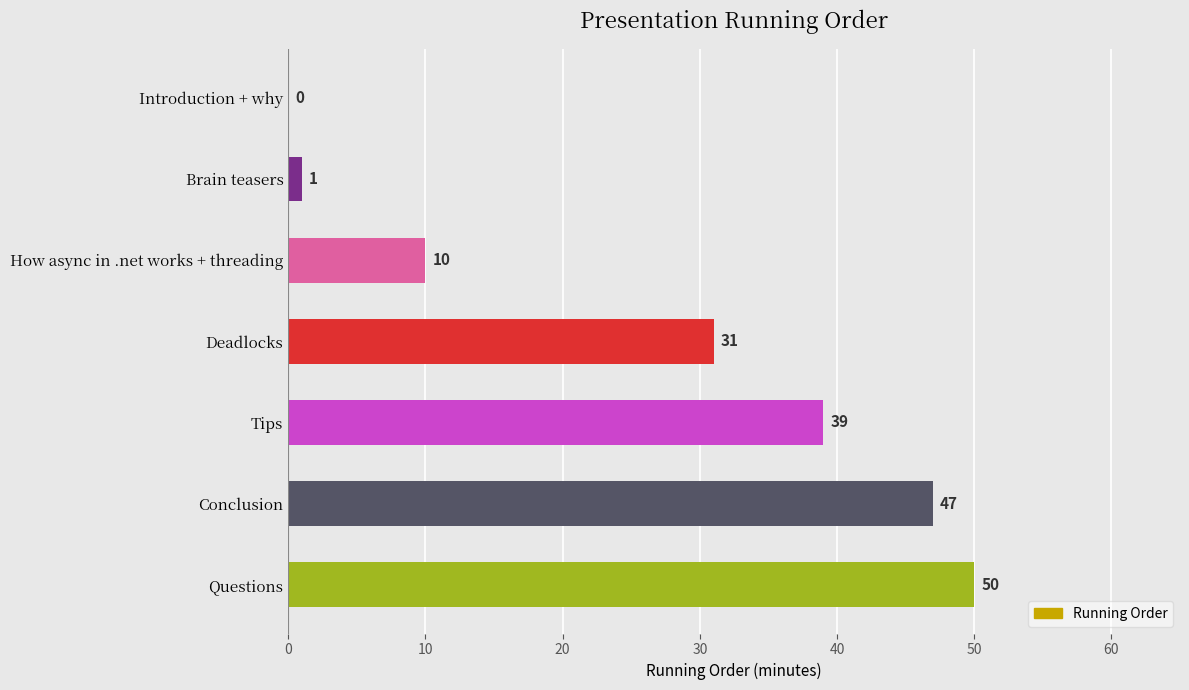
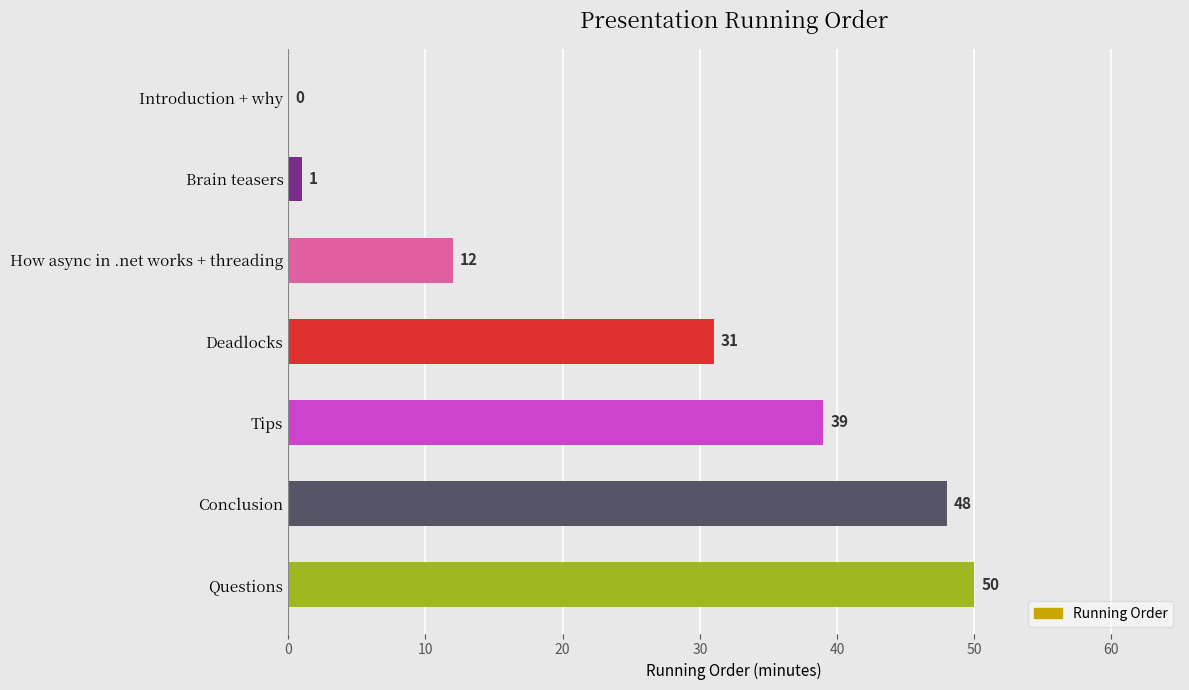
  {
    "Introduction + why": 0,
    "Brain teasers": 1,
-   "How async in .net works + threading": 10,
+   "How async in .net works + threading": 12,
    "Deadlocks": 31,
    "Tips": 39,
-   "Conclusion": 47,
+   "Conclusion": 48,
    "Questions": 50
  }
